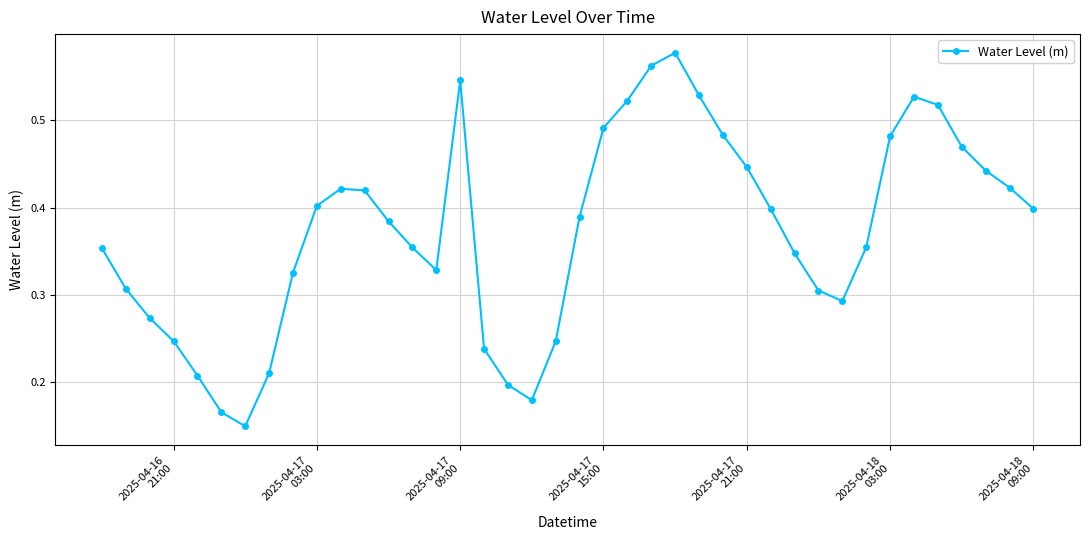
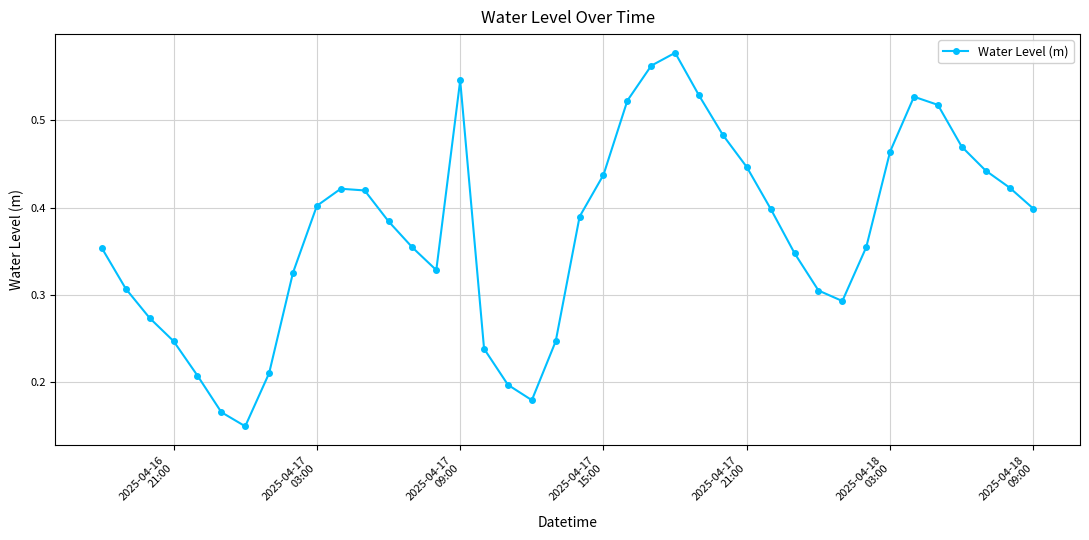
  {
    "2025-04-16 21:00": 0.25,
    "2025-04-17 03:00": 0.40,
    "2025-04-17 09:00": 0.55,
-   "2025-04-17 15:00": 0.49,
+   "2025-04-17 15:00": 0.44,
    "2025-04-17 21:00": 0.45,
-   "2025-04-18 03:00": 0.48,
+   "2025-04-18 03:00": 0.46,
    "2025-04-18 09:00": 0.40
  }
